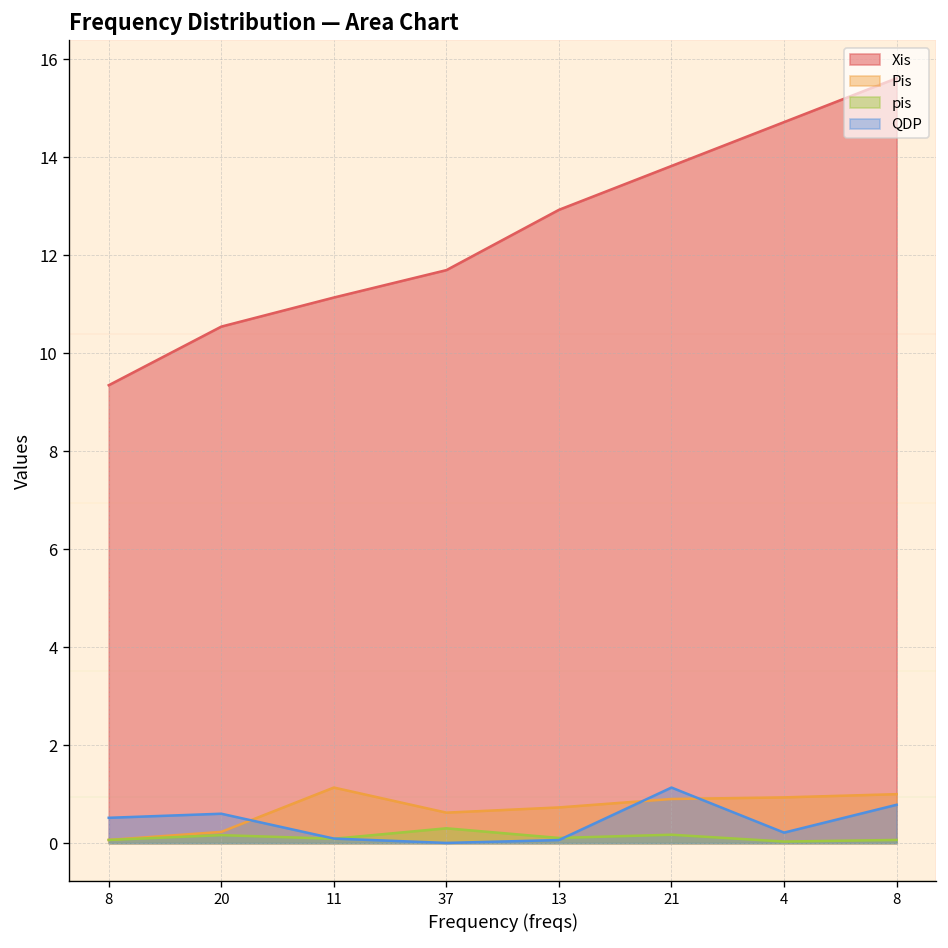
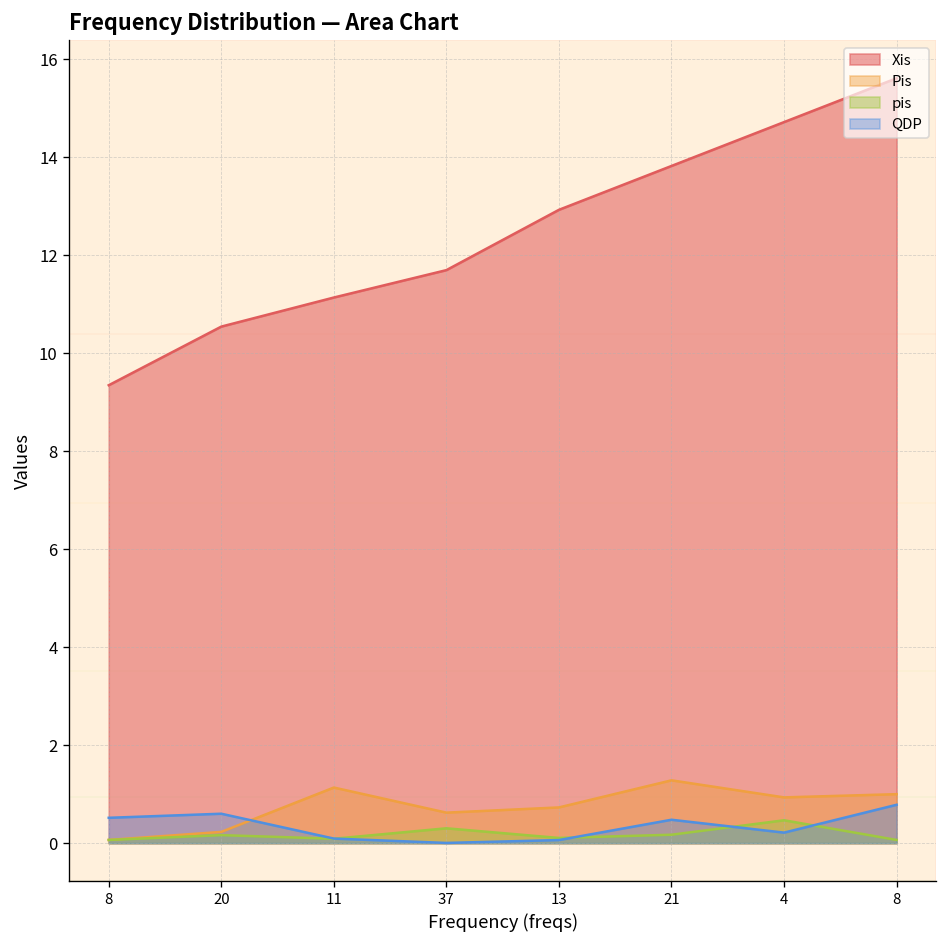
  {
    "Xis": {
      "20": 10.5,
      "11": 11.1,
      "37": 11.7,
      "13": 12.9,
      "21": 13.8,
      "4": 14.7
    },
    "Pis": {
      "20": 0.2,
      "11": 1.1,
      "37": 0.6,
      "13": 0.7,
-     "21": 0.9,
+     "21": 1.3,
      "4": 0.9
    },
    "pis": {
      "20": 0.2,
      "37": 0.3,
      "21": 0.2,
-     "4": 0.0
+     "4": 0.5
    },
    "QDP": {
      "20": 0.6,
      "37": 0.0,
-     "21": 1.1,
+     "21": 0.5,
      "4": 0.2
    }
  }
